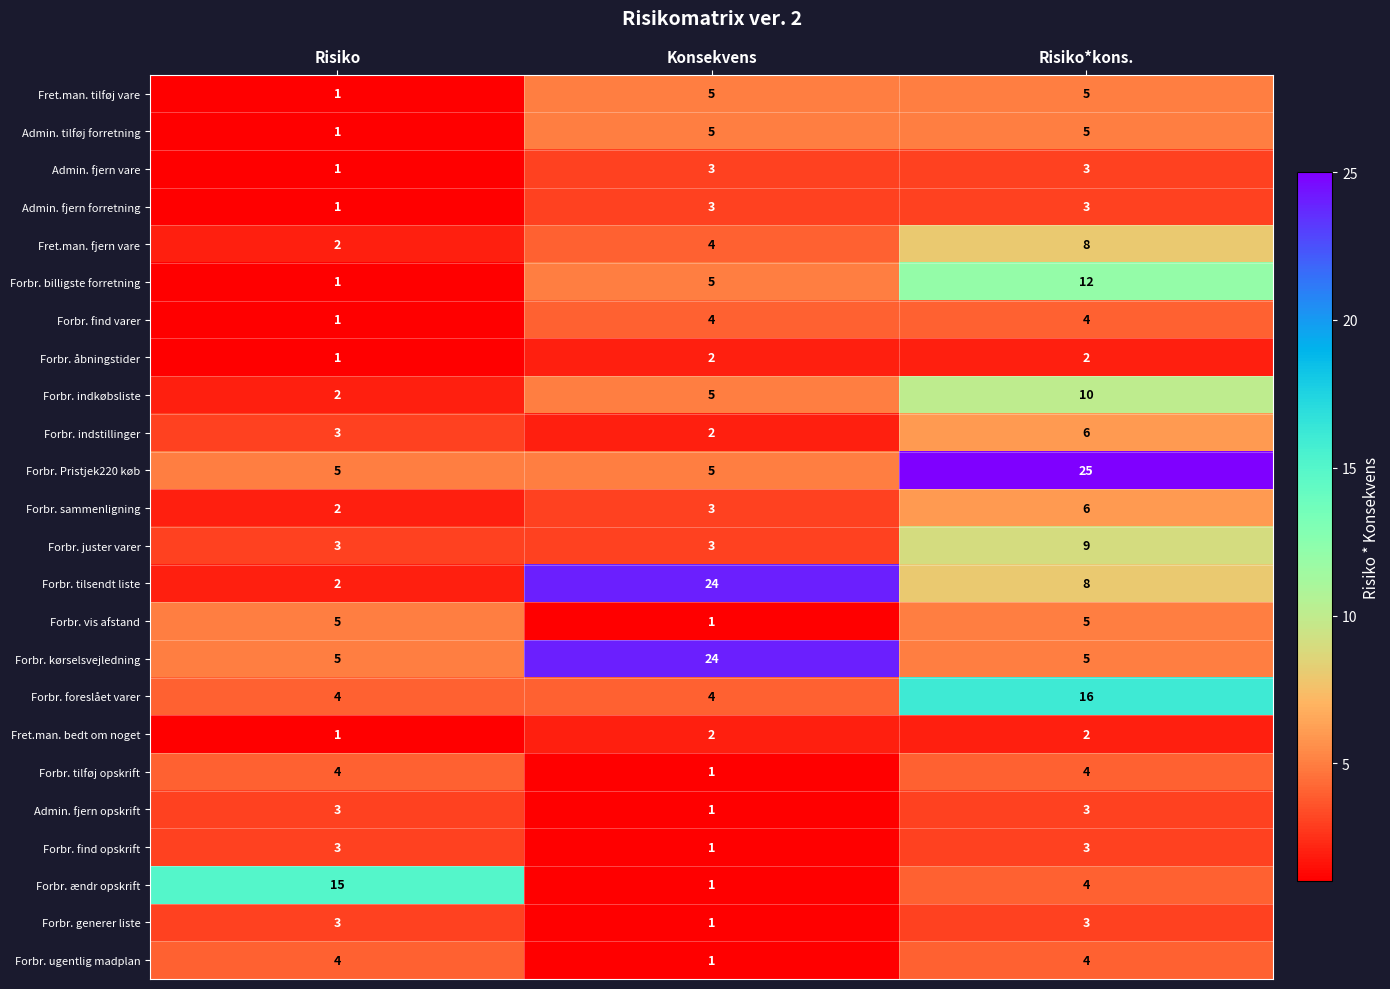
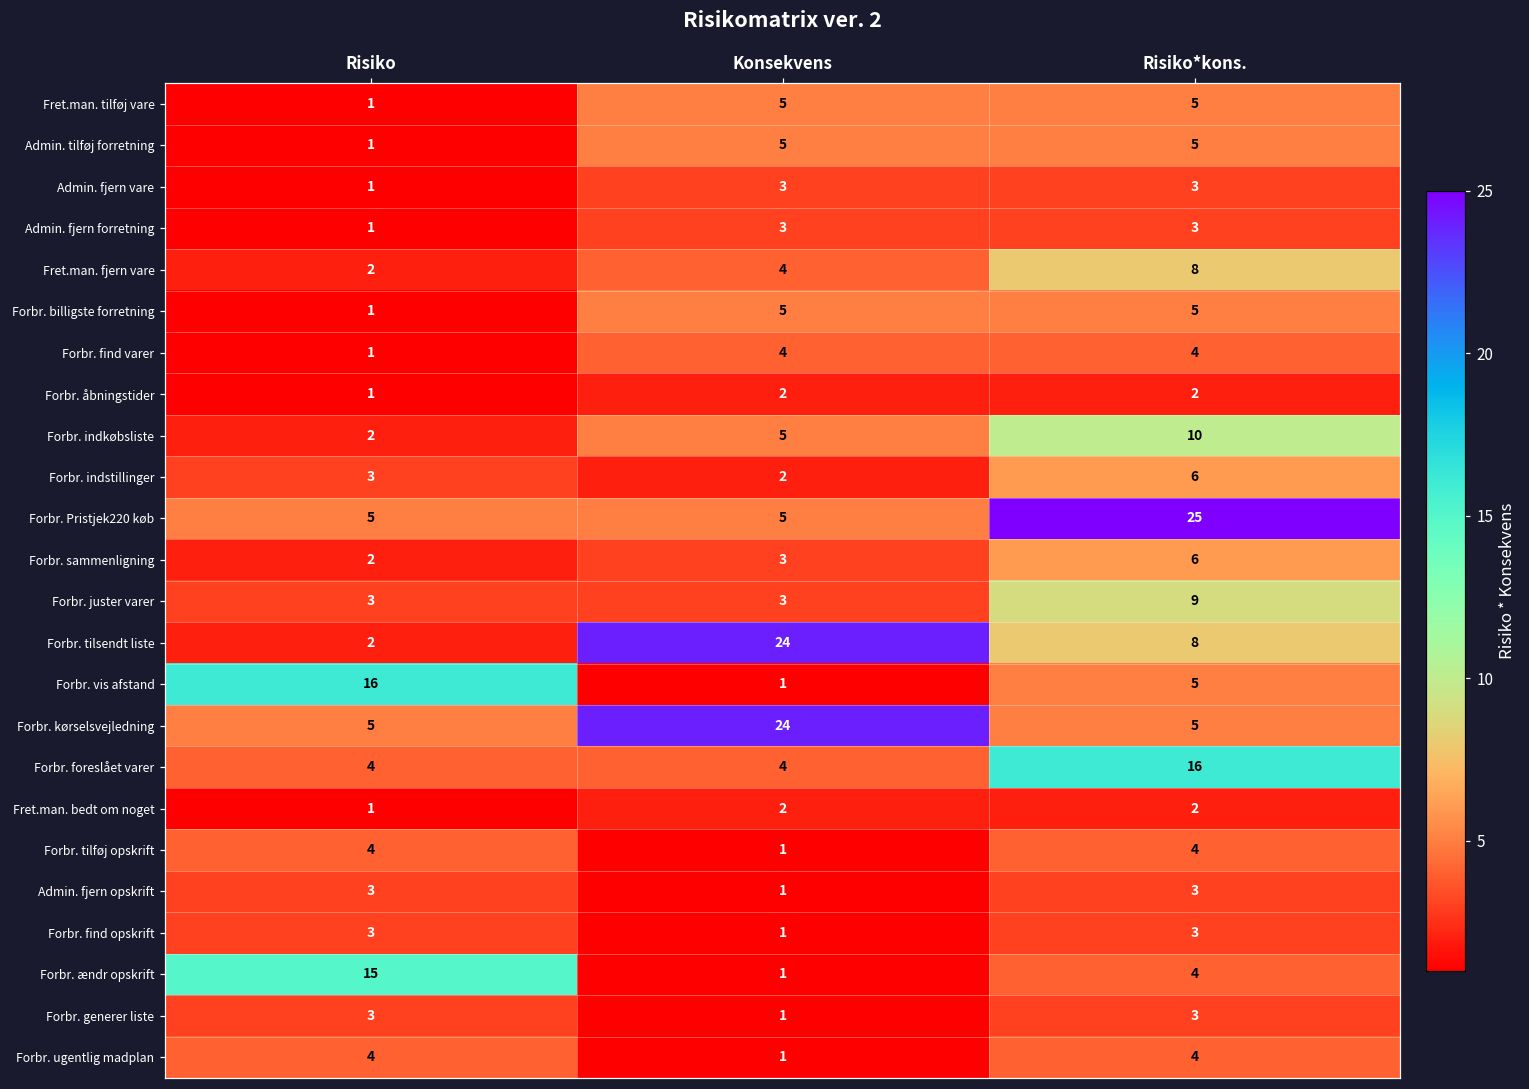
  {
    "Fret.man. tilføj vare": {
      "Risiko": 1,
      "Konsekvens": 5,
      "Risiko*kons.": 5
    },
    "Admin. tilføj forretning": {
      "Risiko": 1,
      "Konsekvens": 5,
      "Risiko*kons.": 5
    },
    "Admin. fjern vare": {
      "Risiko": 1,
      "Konsekvens": 3,
      "Risiko*kons.": 3
    },
    "Admin. fjern forretning": {
      "Risiko": 1,
      "Konsekvens": 3,
      "Risiko*kons.": 3
    },
    "Fret.man. fjern vare": {
      "Risiko": 2,
      "Konsekvens": 4,
      "Risiko*kons.": 8
    },
    "Forbr. billigste forretning": {
      "Risiko": 1,
      "Konsekvens": 5,
-     "Risiko*kons.": 12
+     "Risiko*kons.": 5
    },
    "Forbr. find varer": {
      "Risiko": 1,
      "Konsekvens": 4,
      "Risiko*kons.": 4
    },
    "Forbr. åbningstider": {
      "Risiko": 1,
      "Konsekvens": 2,
      "Risiko*kons.": 2
    },
    "Forbr. indkøbsliste": {
      "Risiko": 2,
      "Konsekvens": 5,
      "Risiko*kons.": 10
    },
    "Forbr. indstillinger": {
      "Risiko": 3,
      "Konsekvens": 2,
      "Risiko*kons.": 6
    },
    "Forbr. Pristjek220 køb": {
      "Risiko": 5,
      "Konsekvens": 5,
      "Risiko*kons.": 25
    },
    "Forbr. sammenligning": {
      "Risiko": 2,
      "Konsekvens": 3,
      "Risiko*kons.": 6
    },
    "Forbr. juster varer": {
      "Risiko": 3,
      "Konsekvens": 3,
      "Risiko*kons.": 9
    },
    "Forbr. tilsendt liste": {
      "Risiko": 2,
      "Konsekvens": 24,
      "Risiko*kons.": 8
    },
    "Forbr. vis afstand": {
-     "Risiko": 5,
+     "Risiko": 16,
      "Konsekvens": 1,
      "Risiko*kons.": 5
    },
    "Forbr. kørselsvejledning": {
      "Risiko": 5,
      "Konsekvens": 24,
      "Risiko*kons.": 5
    },
    "Forbr. foreslået varer": {
      "Risiko": 4,
      "Konsekvens": 4,
      "Risiko*kons.": 16
    },
    "Fret.man. bedt om noget": {
      "Risiko": 1,
      "Konsekvens": 2,
      "Risiko*kons.": 2
    },
    "Forbr. tilføj opskrift": {
      "Risiko": 4,
      "Konsekvens": 1,
      "Risiko*kons.": 4
    },
    "Admin. fjern opskrift": {
      "Risiko": 3,
      "Konsekvens": 1,
      "Risiko*kons.": 3
    },
    "Forbr. find opskrift": {
      "Risiko": 3,
      "Konsekvens": 1,
      "Risiko*kons.": 3
    },
    "Forbr. ændr opskrift": {
      "Risiko": 15,
      "Konsekvens": 1,
      "Risiko*kons.": 4
    },
    "Forbr. generer liste": {
      "Risiko": 3,
      "Konsekvens": 1,
      "Risiko*kons.": 3
    },
    "Forbr. ugentlig madplan": {
      "Risiko": 4,
      "Konsekvens": 1,
      "Risiko*kons.": 4
    }
  }
